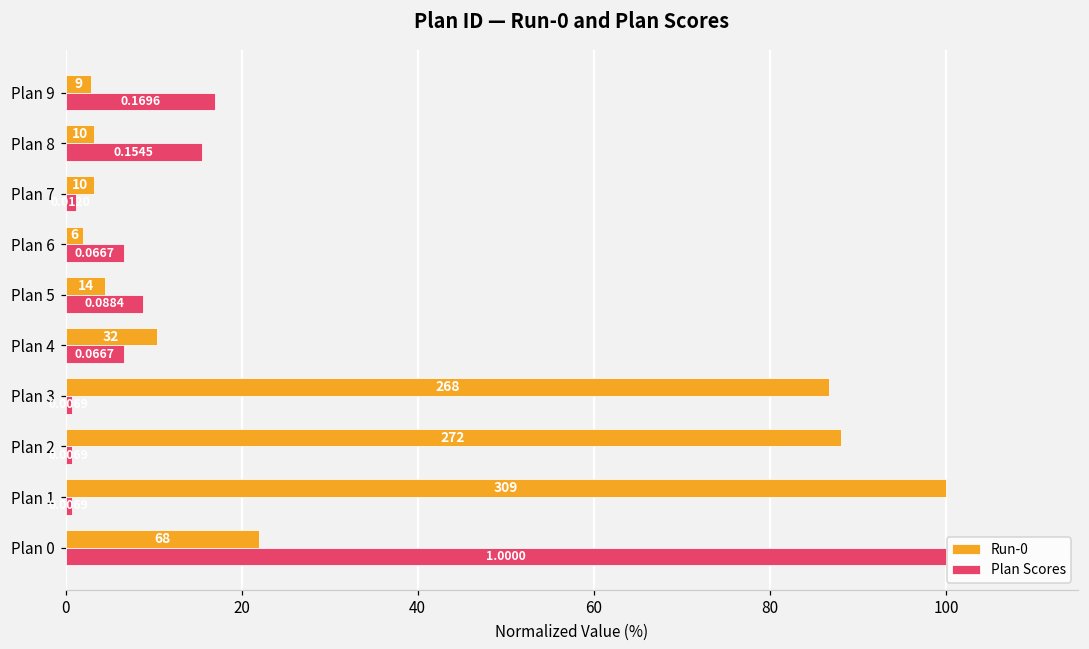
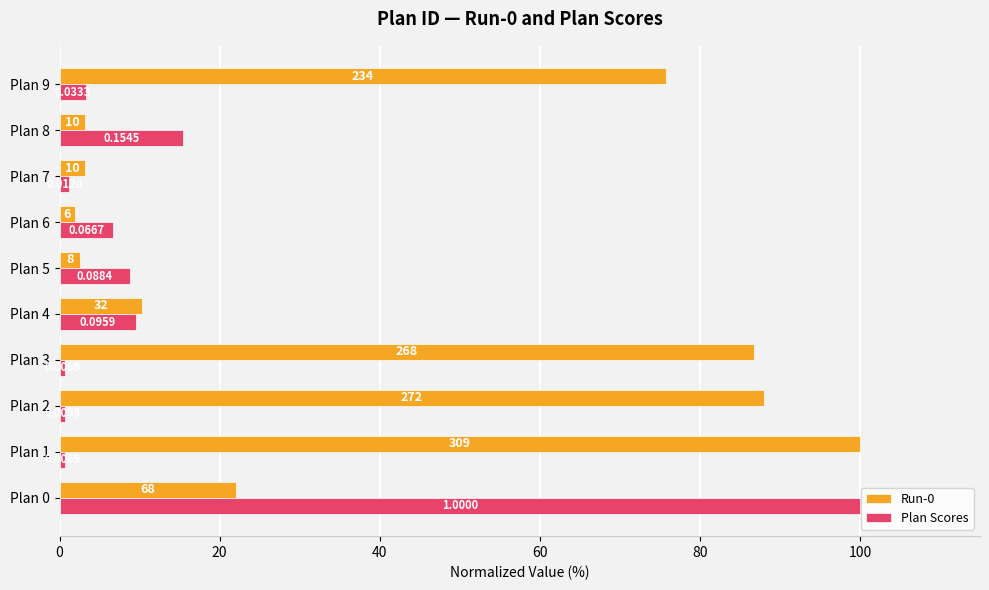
  {
    "Run-0": {
-     "Plan 9": 9,
-     "Plan 5": 14
+     "Plan 9": 234,
+     "Plan 5": 8
    },
    "Plan Scores": {
-     "Plan 9": 0.1696,
-     "Plan 4": 0.0667
+     "Plan 9": 0.0333,
+     "Plan 4": 0.0959
    }
  }
